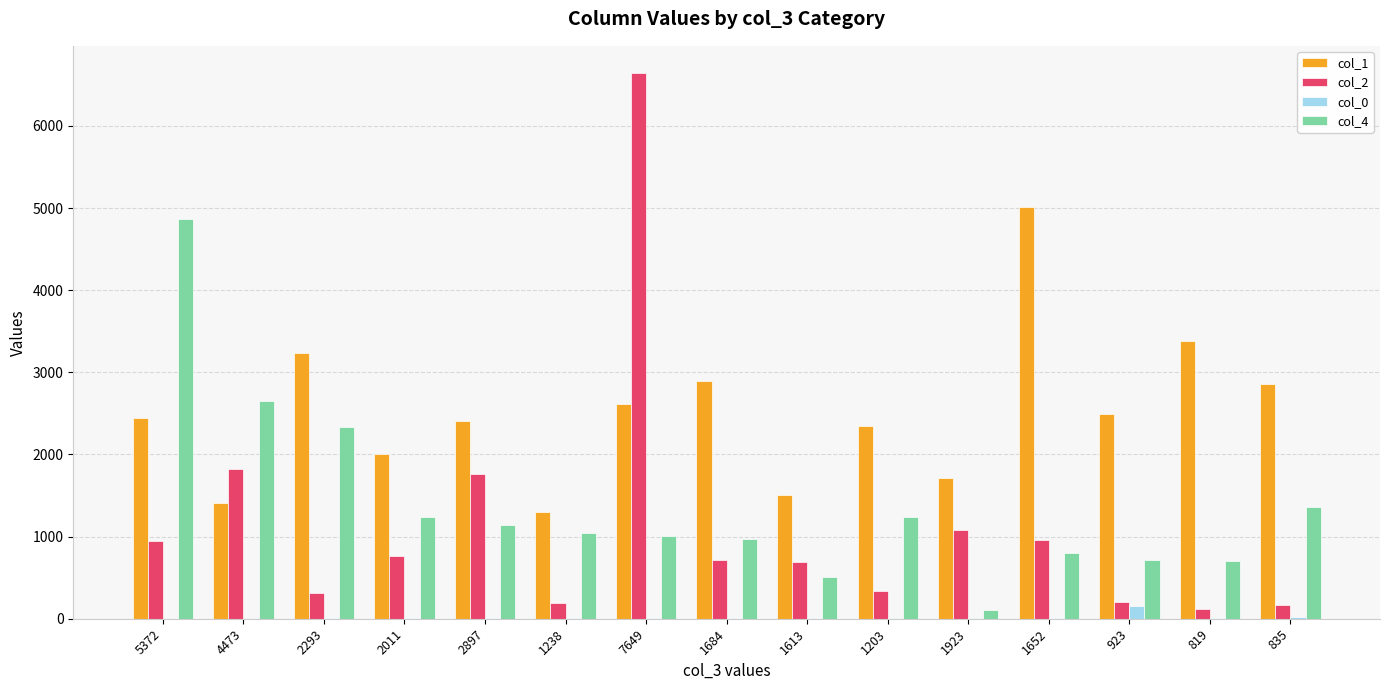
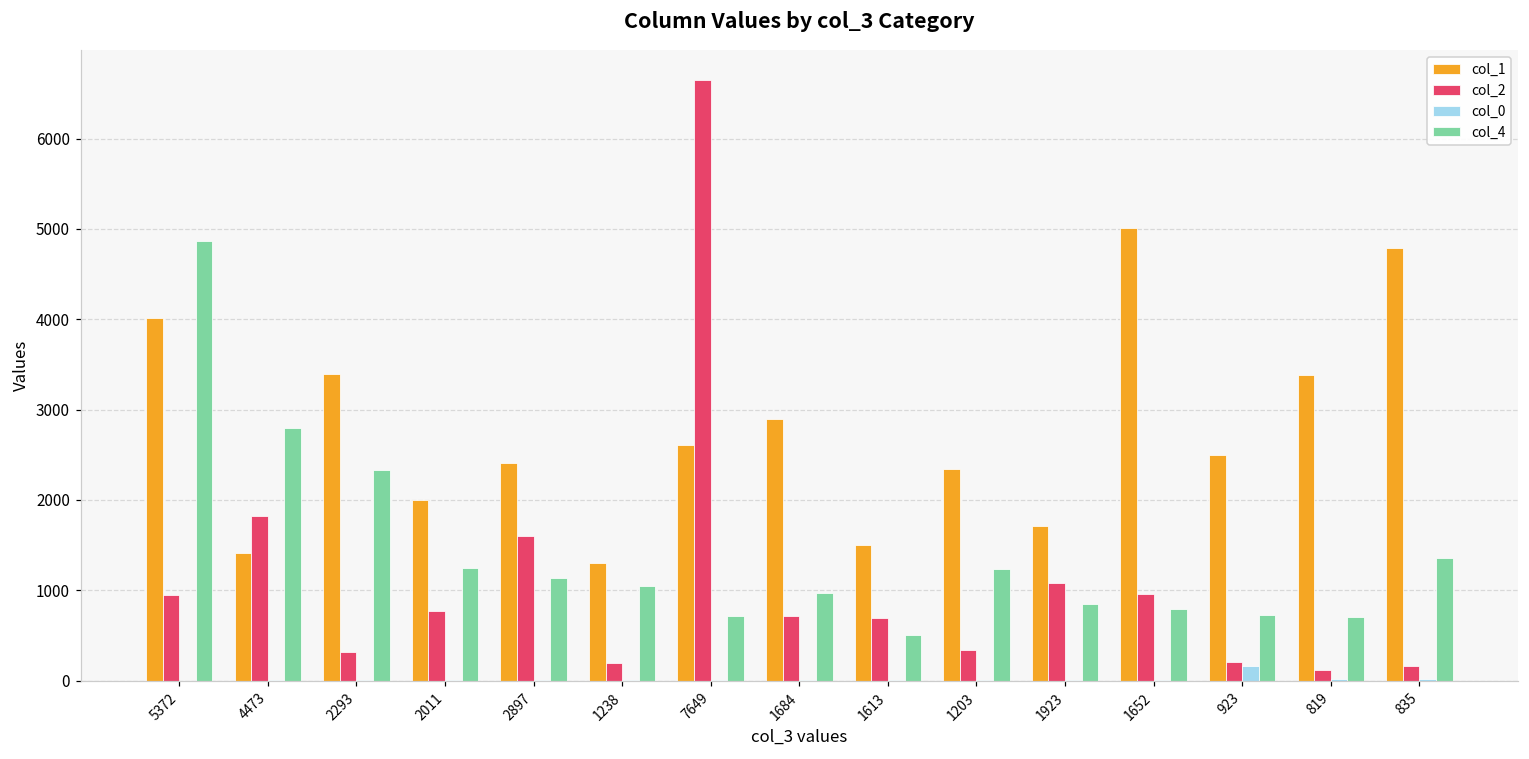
  {
    "col_1": {
-     "5372": 2400,
+     "5372": 4000,
      "4473": 1400,
-     "2293": 3200,
+     "2293": 3400,
      "2011": 2000,
      "2897": 2400,
      "1238": 1300,
      "7649": 2600,
      "1684": 2900,
      "1613": 1500,
      "1203": 2300,
      "1923": 1700,
      "1652": 5000,
      "923": 2500,
      "819": 3400,
-     "835": 2900
+     "835": 4800
    },
    "col_2": {
      "5372": 900,
      "4473": 1800,
      "2293": 300,
      "2011": 800,
-     "2897": 1800,
+     "2897": 1600,
      "1238": 200,
      "7649": 6600,
      "1684": 700,
      "1613": 700,
      "1203": 300,
      "1923": 1100,
      "1652": 1000,
      "923": 200,
      "819": 100,
      "835": 200
    },
    "col_0": {
      "923": 200
    },
    "col_4": {
      "5372": 4900,
-     "4473": 2600,
+     "4473": 2800,
      "2293": 2300,
      "2011": 1200,
      "2897": 1100,
      "1238": 1000,
-     "7649": 1000,
+     "7649": 700,
      "1684": 1000,
      "1613": 500,
      "1203": 1200,
-     "1923": 100,
+     "1923": 800,
      "1652": 800,
      "923": 700,
      "819": 700,
      "835": 1400
    }
  }
